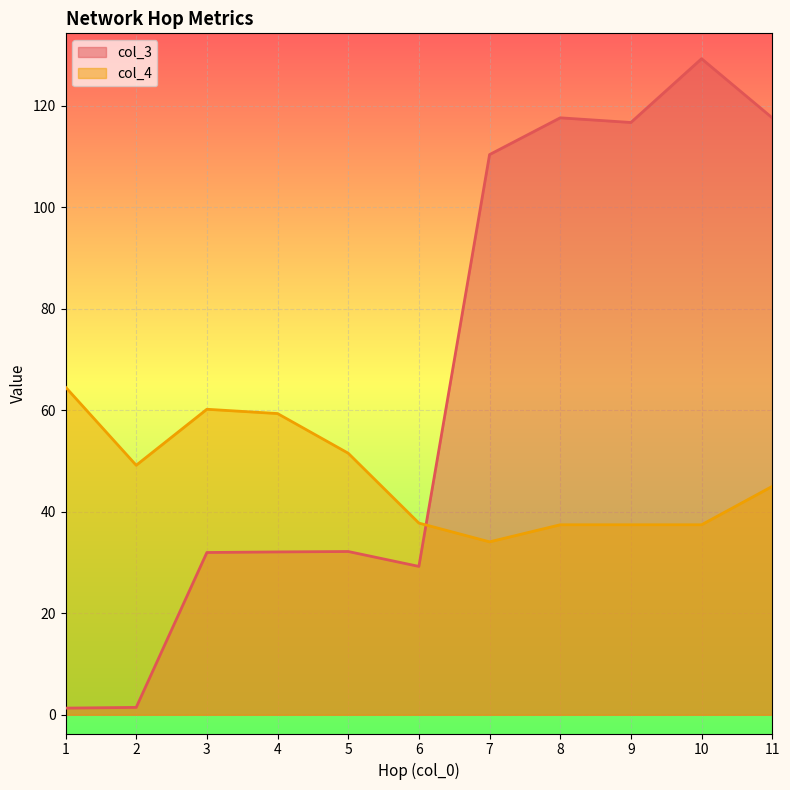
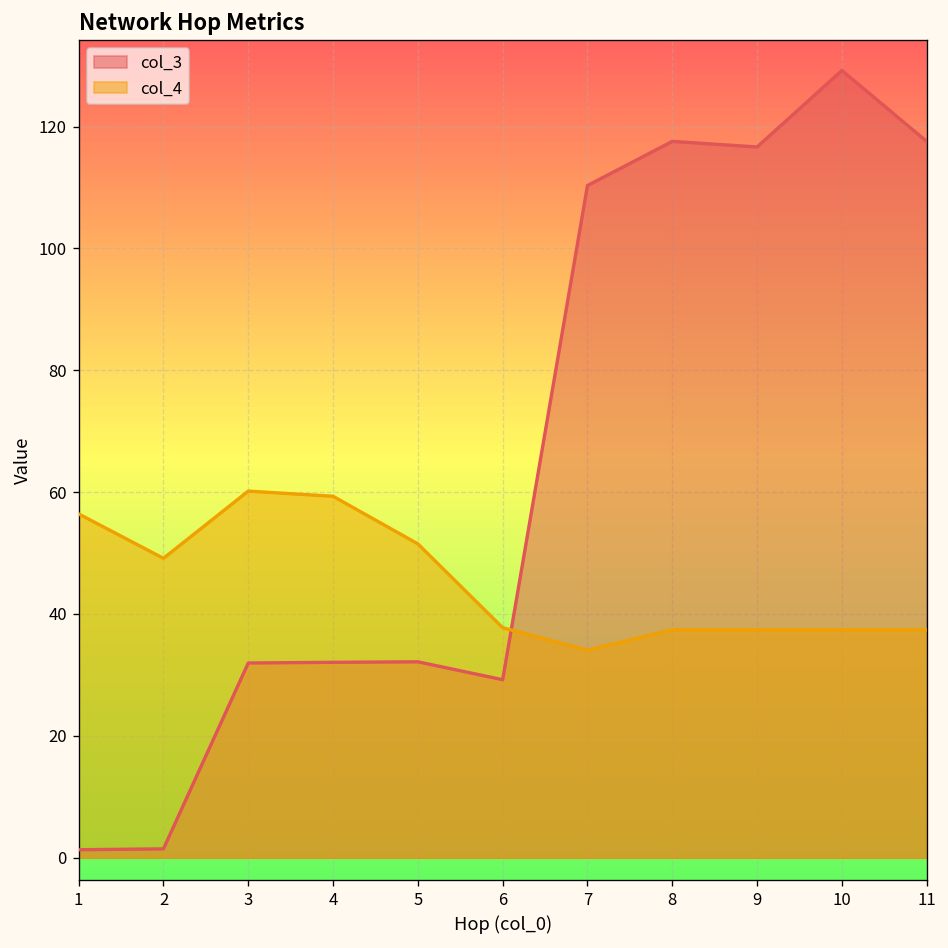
  {
    "col_3": {
      "1": 1,
      "2": 1,
      "3": 32,
      "4": 32,
      "5": 32,
      "6": 29,
      "7": 110,
      "8": 118,
      "9": 117,
      "10": 129,
      "11": 118
    },
    "col_4": {
-     "1": 65,
+     "1": 56,
      "2": 49,
      "3": 60,
      "4": 59,
      "5": 52,
      "6": 38,
      "7": 34,
      "8": 37,
      "9": 37,
      "10": 37,
-     "11": 45
+     "11": 37
    }
  }
